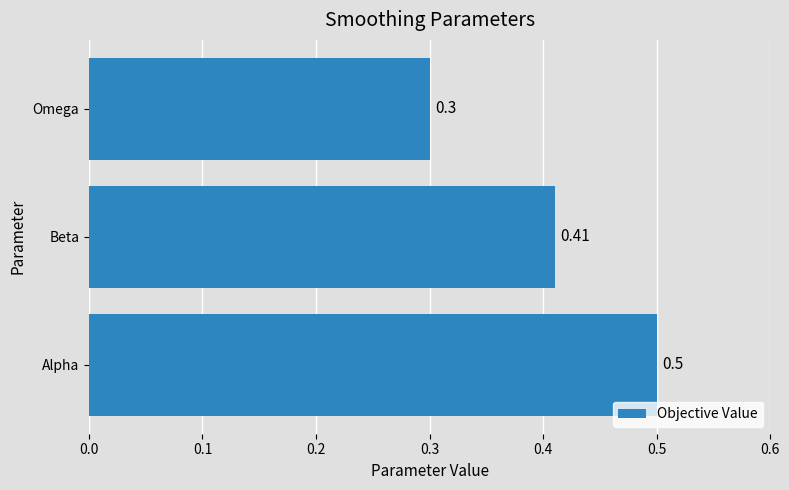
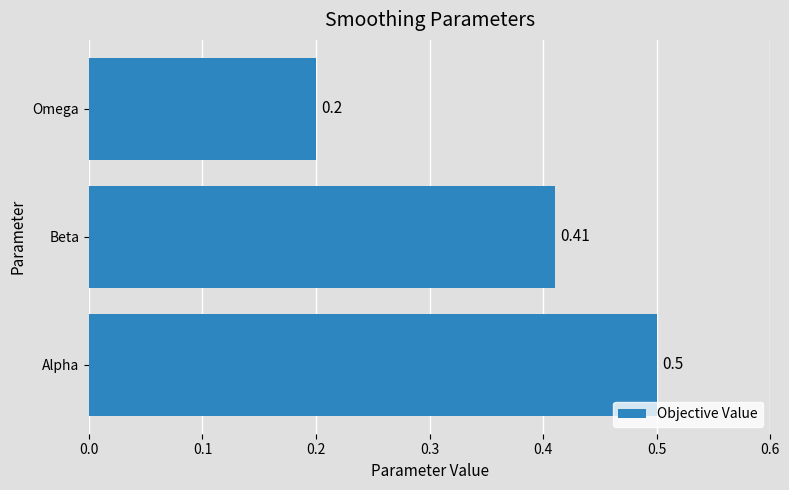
  {
-   "Omega": 0.3,
+   "Omega": 0.2,
    "Beta": 0.41,
    "Alpha": 0.5
  }
